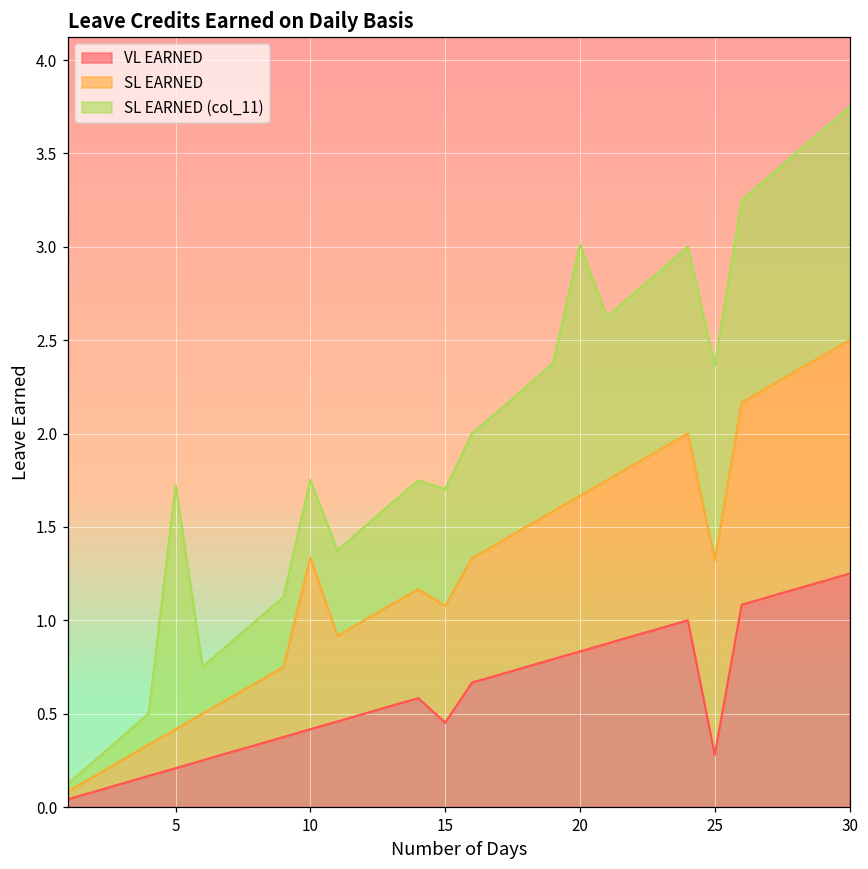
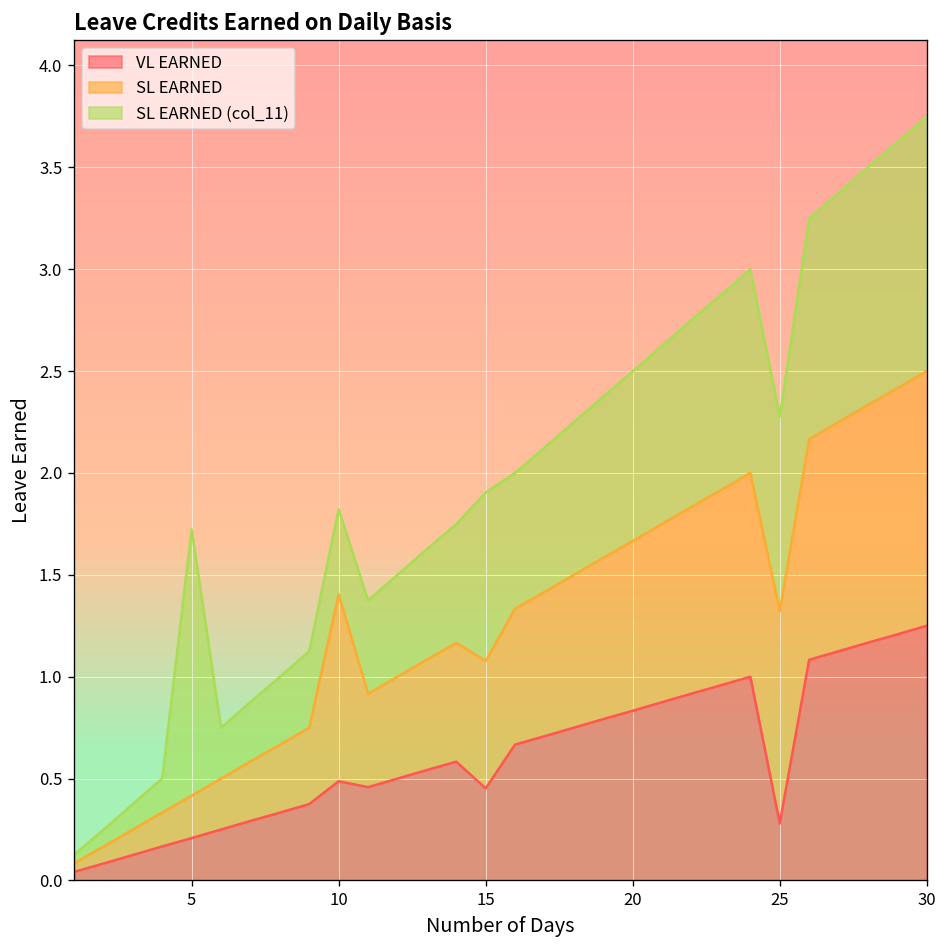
  {
    "VL EARNED": {
      "5": 0.21,
-     "10": 0.42,
+     "10": 0.49,
      "15": 0.45,
      "20": 0.83,
      "25": 0.28,
      "30": 1.25
    },
    "SL EARNED": {
      "5": 0.21,
      "10": 0.92,
      "15": 0.63,
      "20": 0.83,
      "25": 1.04,
      "30": 1.25
    },
    "SL EARNED (col_11)": {
      "5": 1.31,
      "10": 0.42,
-     "15": 0.63,
-     "20": 1.35,
-     "25": 1.04,
+     "15": 0.83,
+     "20": 0.83,
+     "25": 0.95,
      "30": 1.25
    }
  }
